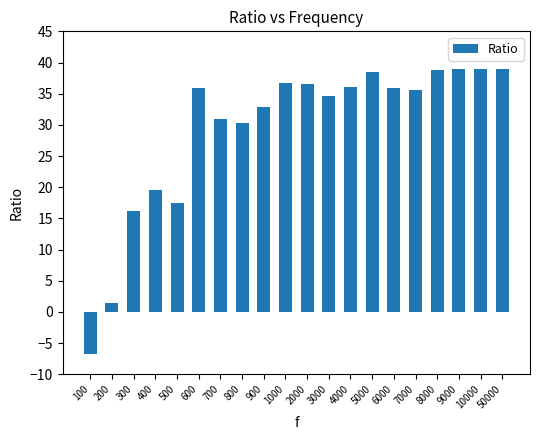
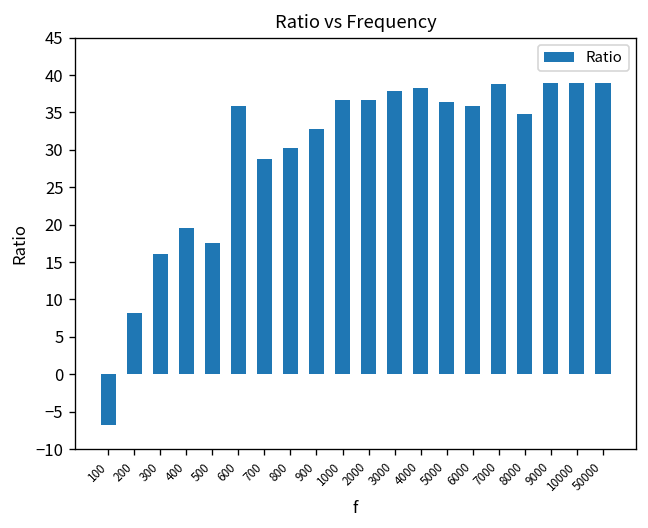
  {
    "100": -7,
-   "200": 1,
+   "200": 8,
    "300": 16,
    "400": 20,
    "500": 18,
    "600": 36,
-   "700": 31,
+   "700": 29,
    "800": 30,
    "900": 33,
    "1000": 37,
    "2000": 37,
-   "3000": 35,
-   "4000": 36,
-   "5000": 39,
+   "3000": 38,
+   "4000": 38,
+   "5000": 36,
    "6000": 36,
-   "7000": 36,
-   "8000": 39,
+   "7000": 39,
+   "8000": 35,
    "9000": 39,
    "10000": 39,
    "50000": 39
  }
